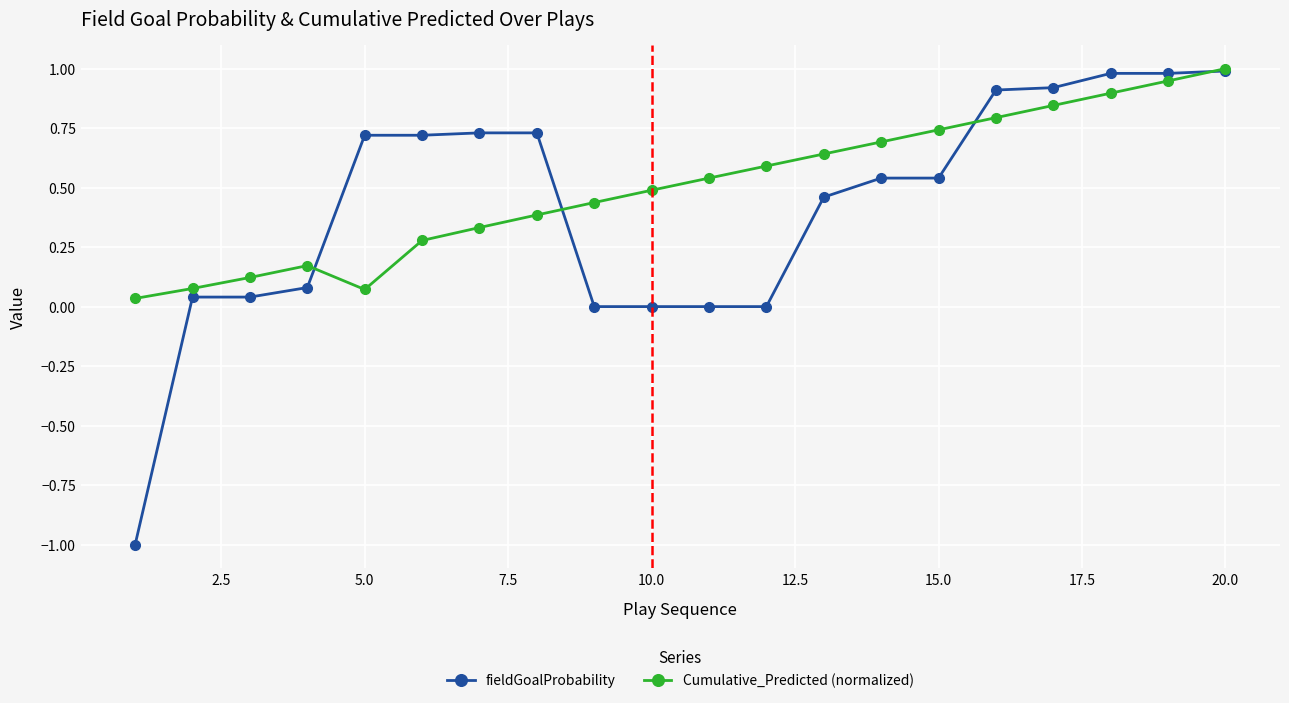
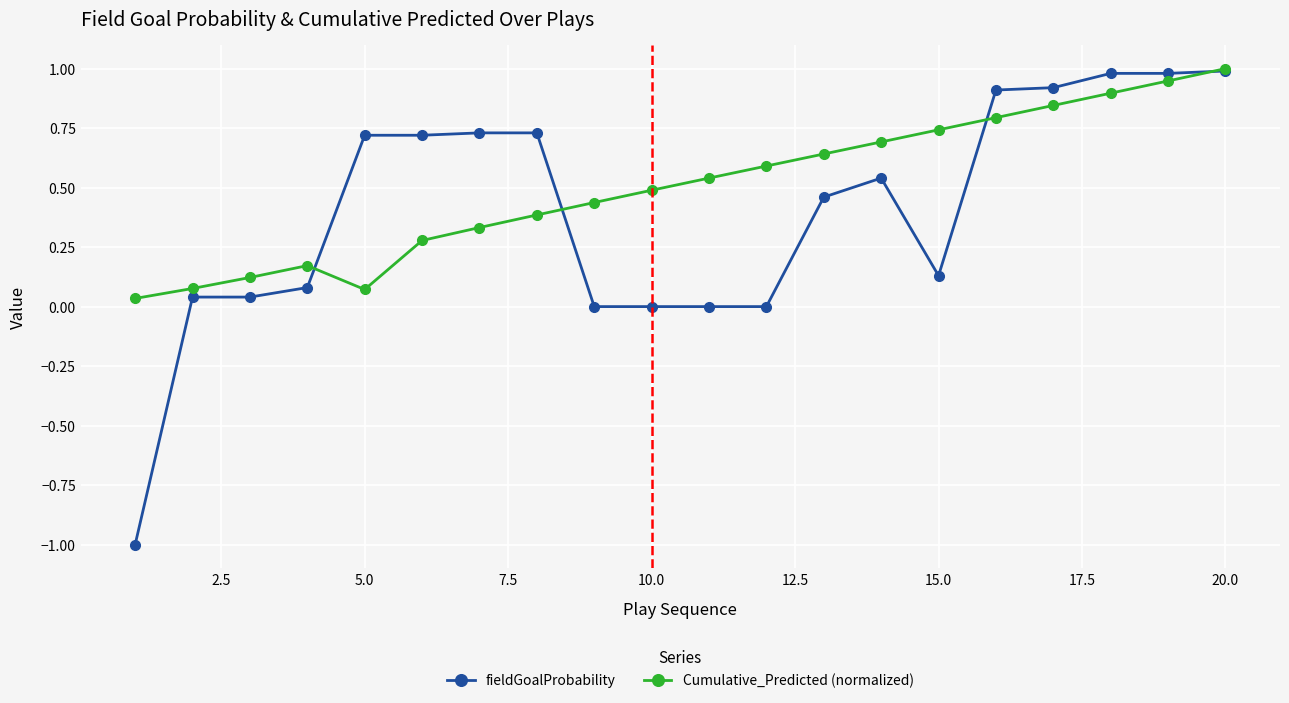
  {
    "fieldGoalProbability": {
      "5.0": 0.72,
      "10.0": 0.00,
-     "15.0": 0.54
+     "15.0": 0.13
    },
    "Cumulative_Predicted (normalized)": {
      "5.0": 0.07,
      "10.0": 0.49,
      "15.0": 0.74
    }
  }
